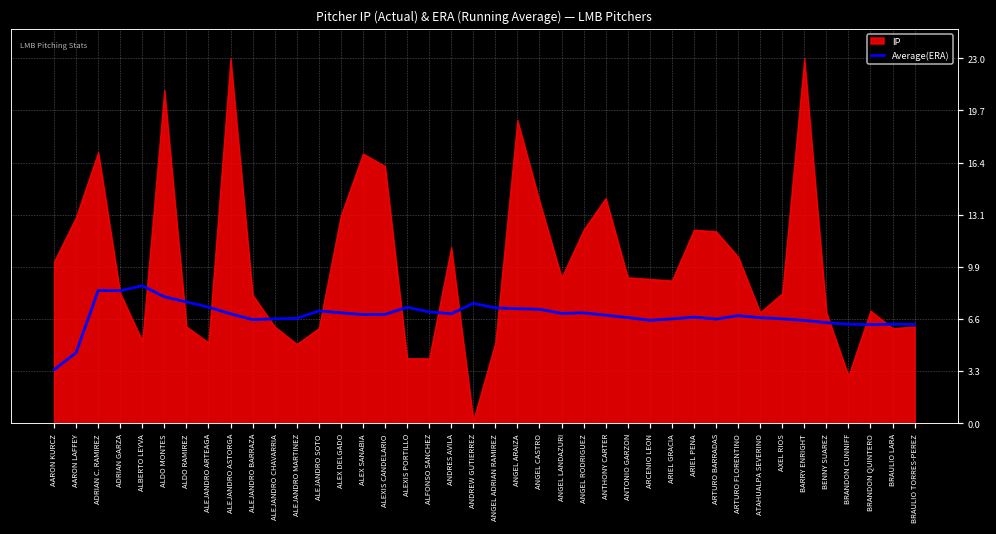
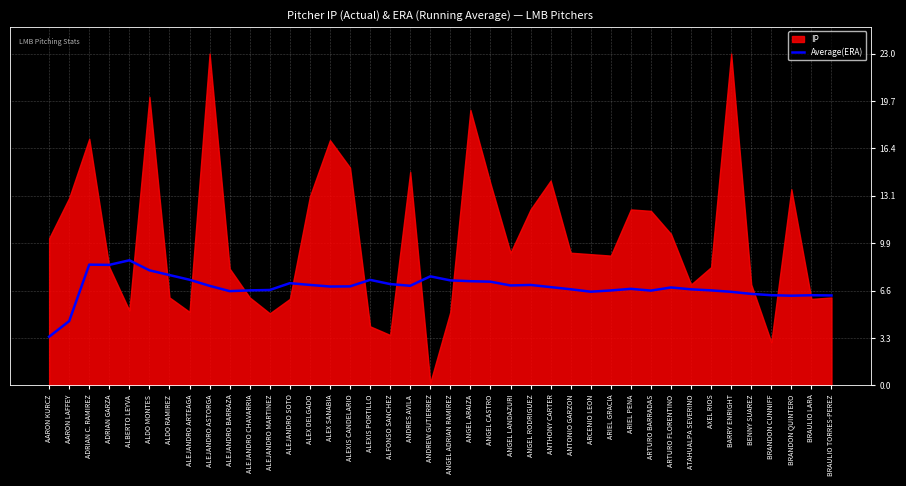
  {
    "Average(ERA)": {
      "AARON KURCZ": 3.4,
      "AARON LAFFEY": 4.5,
      "ADRIAN C. RAMIREZ": 8.4,
      "ALBERTO LEYVA": 8.7,
      "ALDO MONTES": 8.0,
      "ALDO RAMIREZ": 7.7,
      "ALEJANDRO ARTEAGA": 7.3,
      "ALEJANDRO ASTORGA": 6.9,
      "ALEJANDRO BARRAZA": 6.5,
      "ALEJANDRO CHAVARRIA": 6.6,
      "ALEJANDRO MARTINEZ": 6.6,
      "ALEJANDRO SOTO": 7.1,
      "ALEX DELGADO": 7.0,
      "ALEX SANABIA": 6.9,
      "ALEXIS CANDELARIO": 6.9,
      "ALEXIS PORTILLO": 7.3,
      "ALFONSO SANCHEZ": 7.0,
      "ANDRES AVILA": 6.9,
      "ANDREW GUTIERREZ": 7.6,
      "ANGEL ADRIAN RAMIREZ": 7.3,
      "ANGEL ARAIZA": 7.2,
      "ANGEL CASTRO": 7.2,
      "ANGEL LANDAZURI": 6.9,
      "ANGEL RODRIGUEZ": 7.0,
      "ANTHONY CARTER": 6.8,
      "ANTONIO GARZON": 6.7,
      "ARCENIO LEON": 6.5,
      "ARIEL GRACIA": 6.6,
      "ARIEL PENA": 6.7,
      "ARTURO BARRADAS": 6.6,
      "ARTURO FLORENTINO": 6.8,
      "ATAHUALPA SEVERINO": 6.7,
      "AXEL RIOS": 6.6,
      "BARRY ENRIGHT": 6.5,
      "BENNY SUAREZ": 6.3,
      "BRANDON CUNNIFF": 6.3,
      "BRANDON QUINTERO": 6.2,
      "BRAULIO LARA": 6.3
    },
    "IP": {
      "AARON KURCZ": 10.2,
      "AARON LAFFEY": 13.0,
      "ADRIAN C. RAMIREZ": 17.1,
      "ALBERTO LEYVA": 5.2,
-     "ALDO MONTES": 21,
+     "ALDO MONTES": 20,
      "ALDO RAMIREZ": 6.1,
      "ALEJANDRO ARTEAGA": 5.1,
      "ALEJANDRO ASTORGA": 23.0,
      "ALEJANDRO BARRAZA": 8.1,
      "ALEJANDRO CHAVARRIA": 6.1,
      "ALEJANDRO MARTINEZ": 5.0,
      "ALEJANDRO SOTO": 6.0,
      "ALEX DELGADO": 13.1,
      "ALEX SANABIA": 17.0,
-     "ALEXIS CANDELARIO": 16.2,
+     "ALEXIS CANDELARIO": 15.1,
      "ALEXIS PORTILLO": 4.1,
-     "ALFONSO SANCHEZ": 4.1,
-     "ANDRES AVILA": 11.1,
+     "ALFONSO SANCHEZ": 3.5,
+     "ANDRES AVILA": 14.8,
      "ANDREW GUTIERREZ": 0.2,
      "ANGEL ADRIAN RAMIREZ": 5.1,
      "ANGEL ARAIZA": 19.1,
      "ANGEL CASTRO": 14.0,
      "ANGEL LANDAZURI": 9.2,
      "ANGEL RODRIGUEZ": 12.2,
      "ANTHONY CARTER": 14.2,
      "ANTONIO GARZON": 9.2,
      "ARCENIO LEON": 9.1,
      "ARIEL GRACIA": 9.0,
      "ARIEL PENA": 12.2,
      "ARTURO BARRADAS": 12.1,
      "ARTURO FLORENTINO": 10.5,
      "ATAHUALPA SEVERINO": 7.0,
      "AXEL RIOS": 8.2,
      "BARRY ENRIGHT": 23.0,
      "BENNY SUAREZ": 7.0,
      "BRANDON CUNNIFF": 3.0,
-     "BRANDON QUINTERO": 7.1,
+     "BRANDON QUINTERO": 13.6,
      "BRAULIO LARA": 6.0
    }
  }
